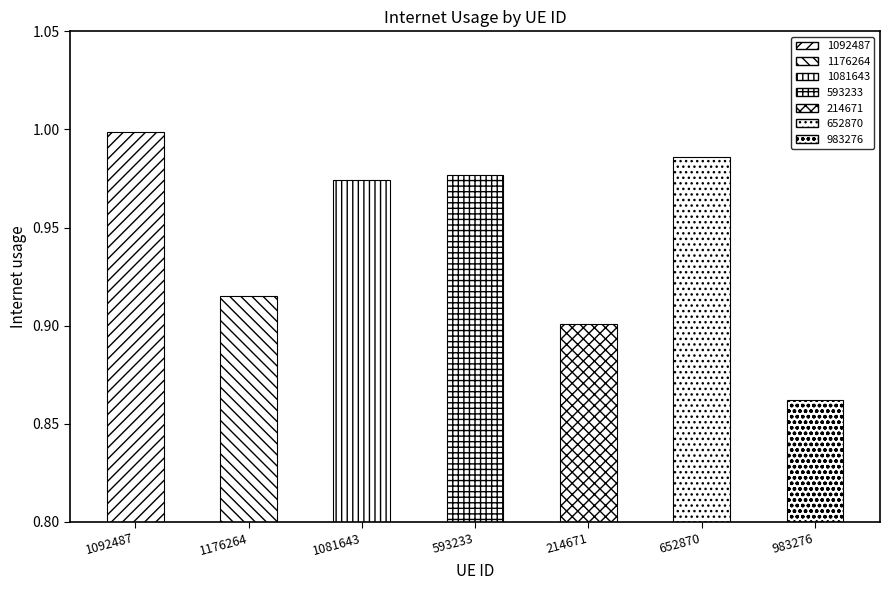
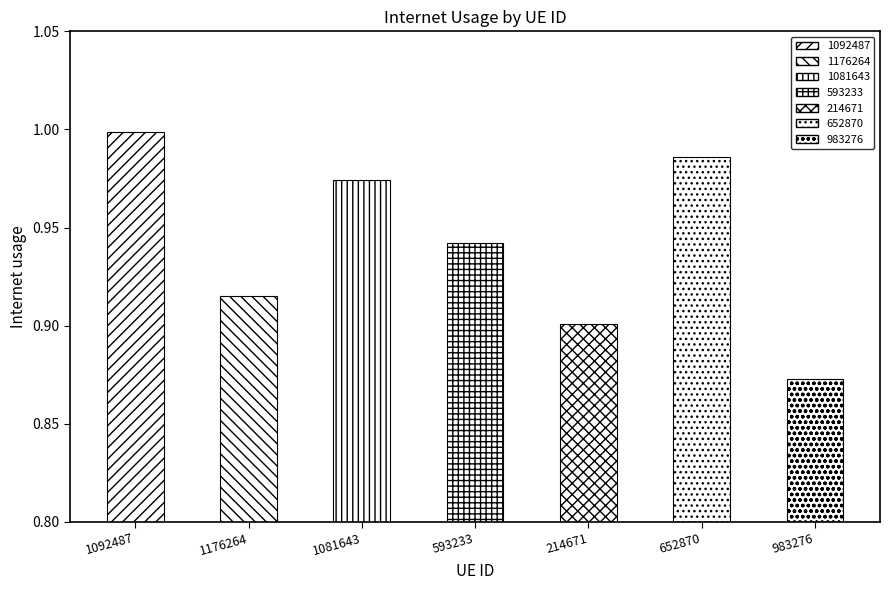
  {
    "1092487": 0.999,
    "1176264": 0.915,
    "1081643": 0.974,
-   "593233": 0.977,
+   "593233": 0.942,
    "214671": 0.901,
    "652870": 0.986,
-   "983276": 0.862
+   "983276": 0.873
  }
